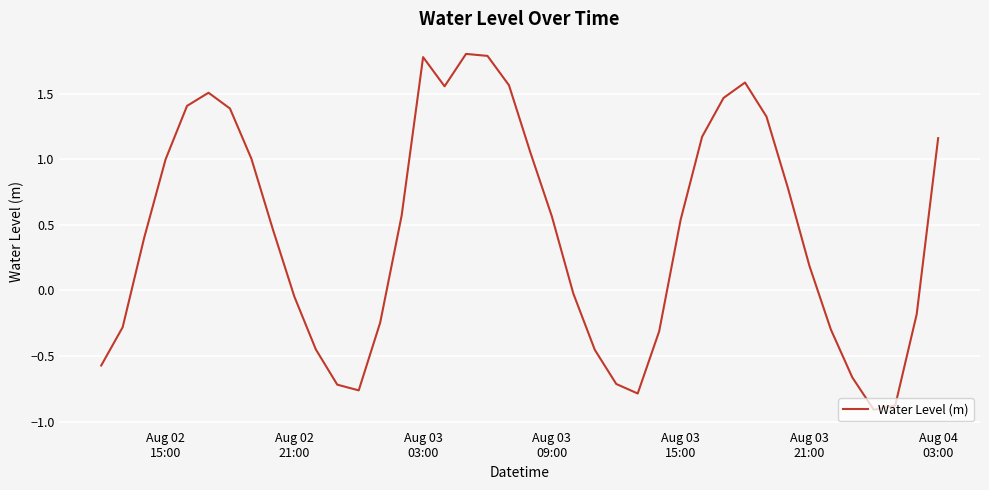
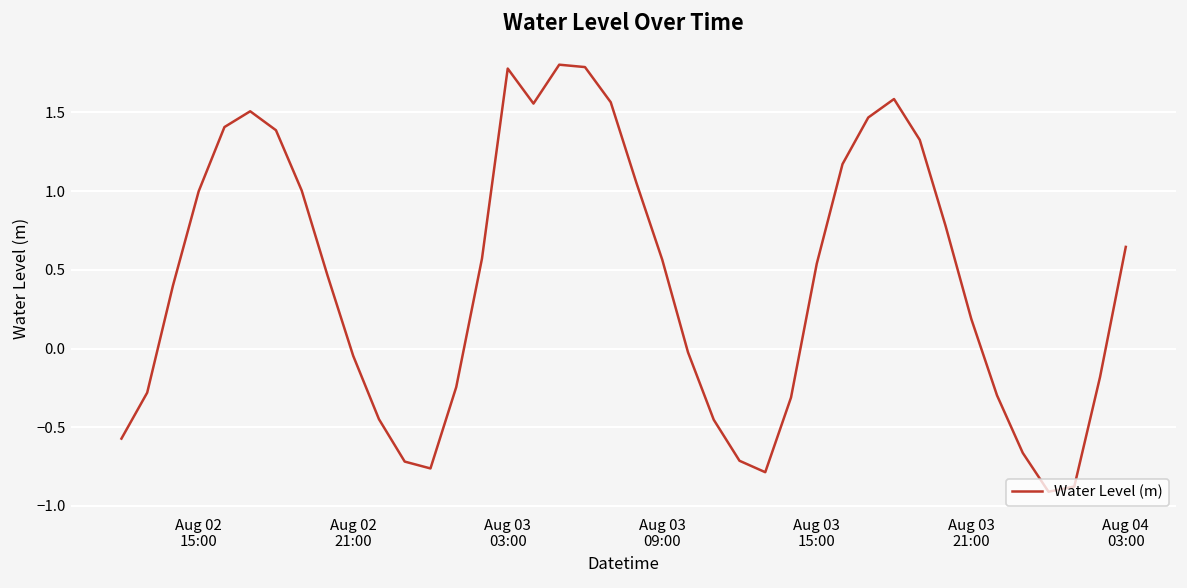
  {
    "Aug 02 15:00": 1.00,
    "Aug 02 21:00": -0.05,
    "Aug 03 03:00": 1.78,
    "Aug 03 09:00": 0.56,
    "Aug 03 15:00": 0.54,
    "Aug 03 21:00": 0.19,
-   "Aug 04 03:00": 1.16
+   "Aug 04 03:00": 0.65
  }
